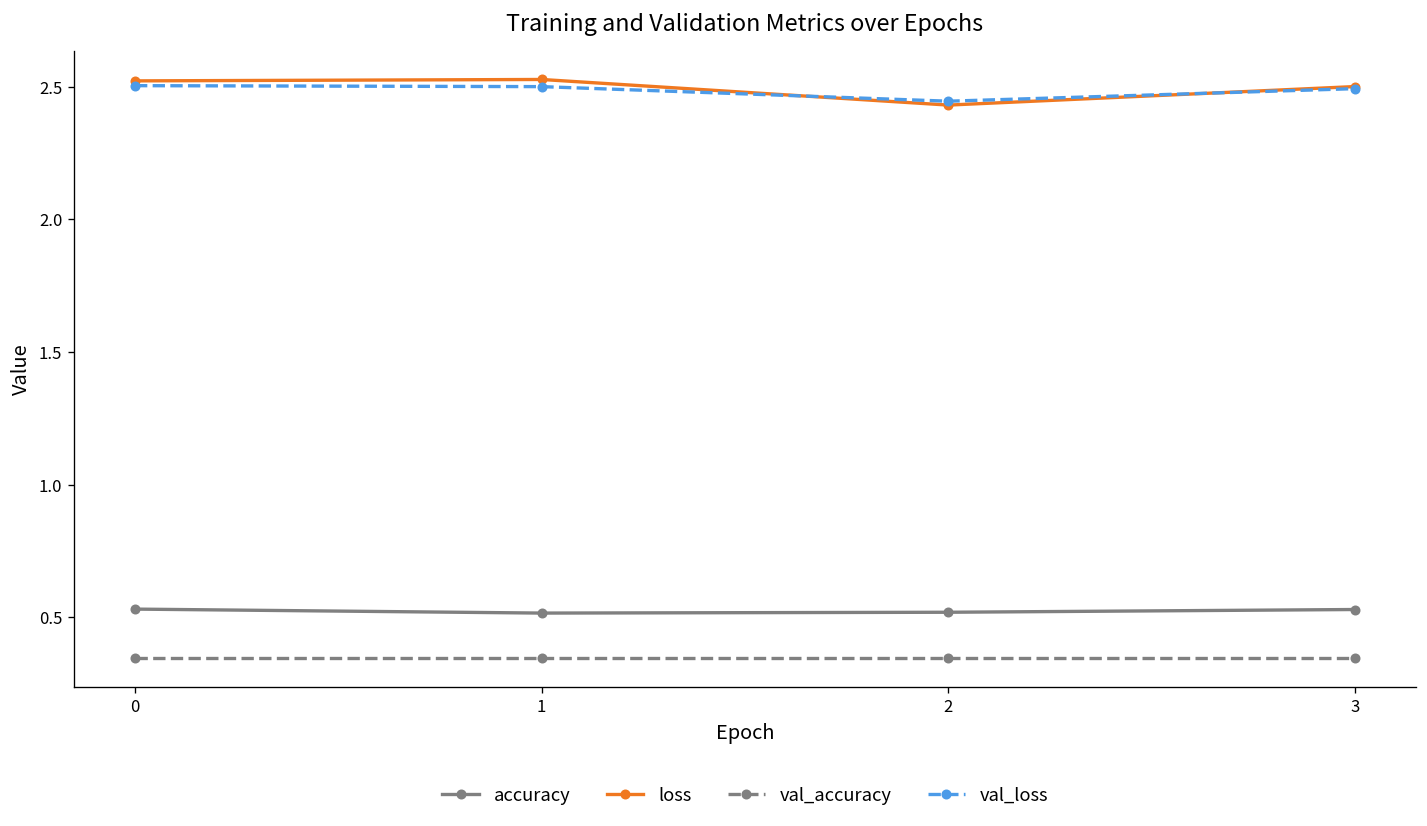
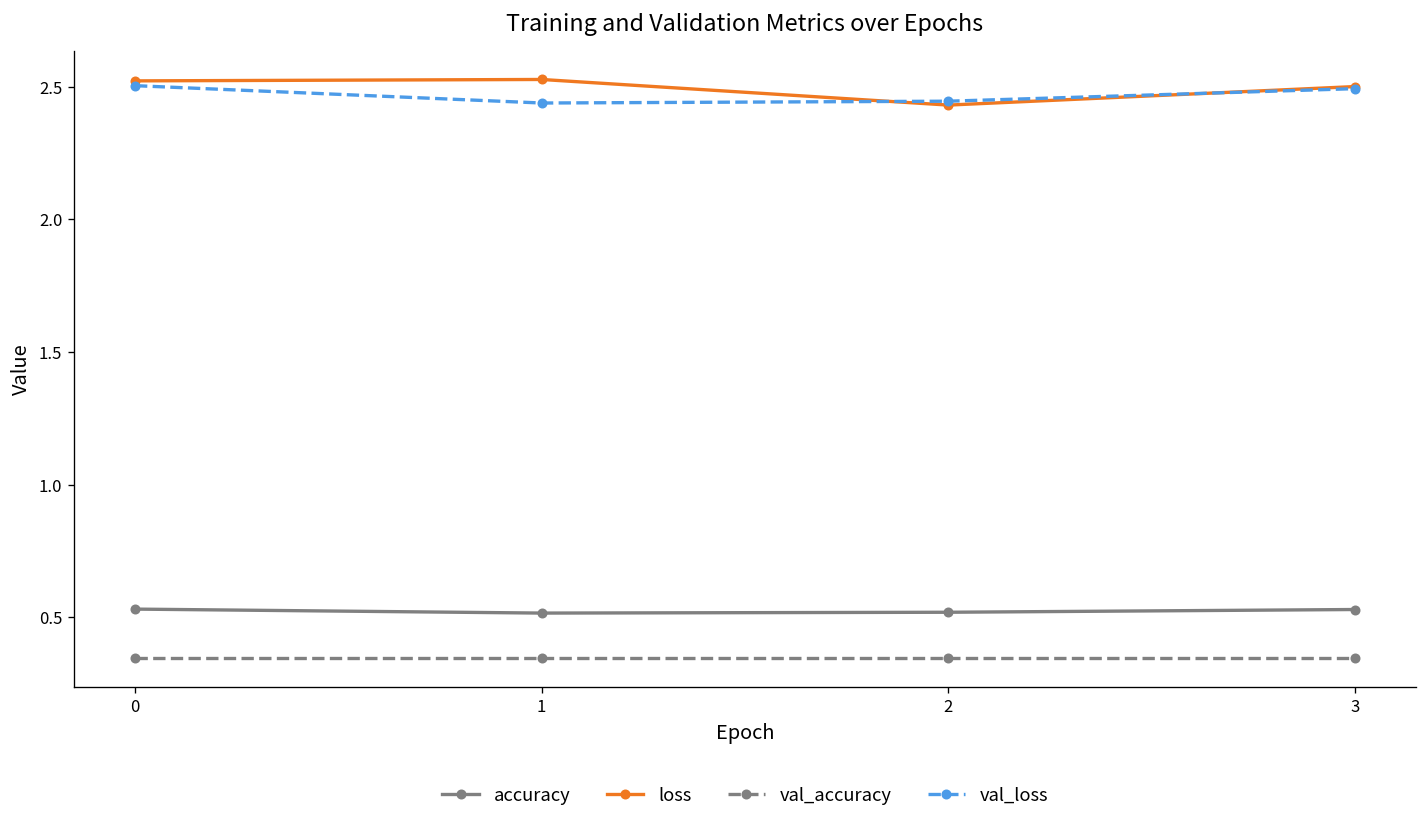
  {
    "loss": {
      "0": 2.52,
      "1": 2.53,
      "2": 2.43
    },
    "val_loss": {
      "0": 2.50,
-     "1": 2.50,
+     "1": 2.44,
      "2": 2.45
    }
  }
